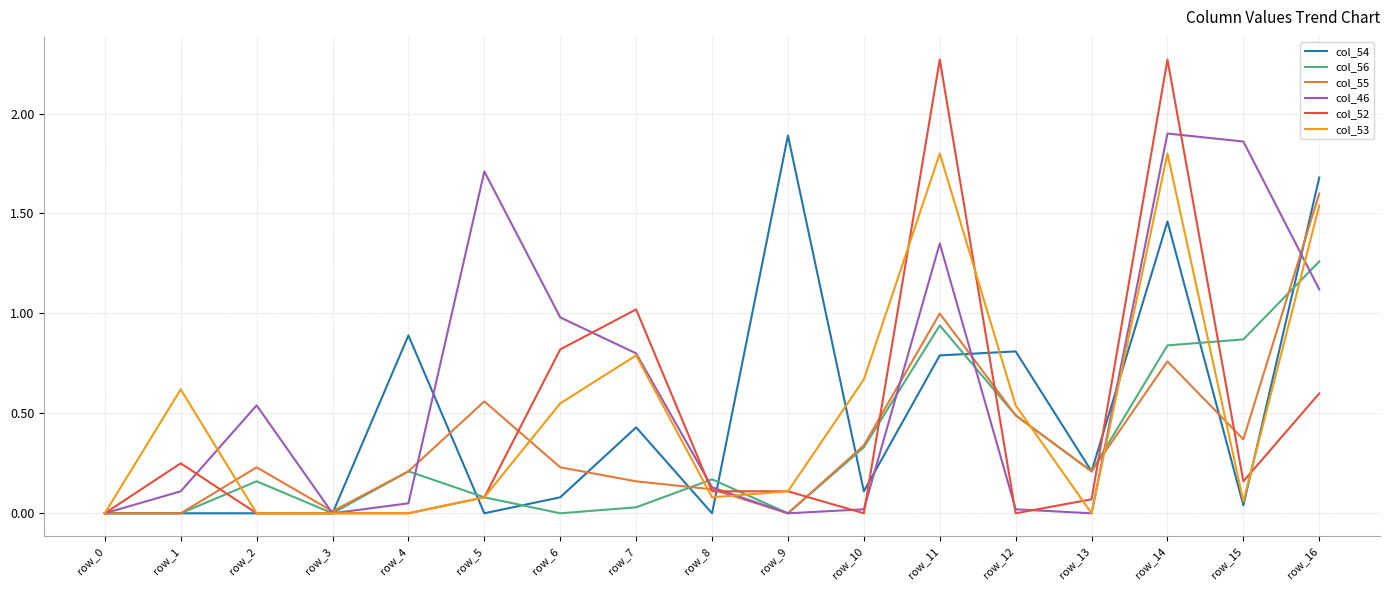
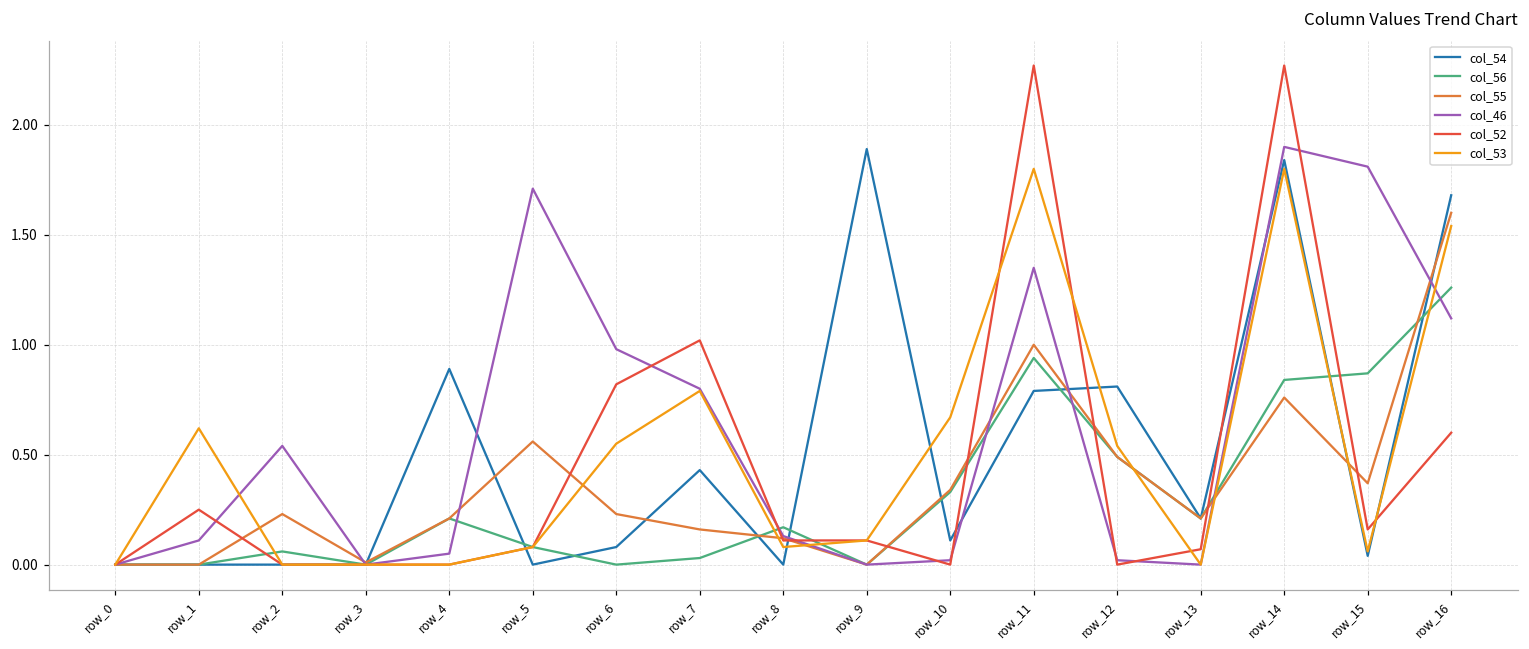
  {
    "col_54": {
      "row_4": 0.89,
      "row_5": 0.00,
      "row_6": 0.08,
      "row_7": 0.43,
      "row_8": 0.00,
      "row_9": 1.89,
      "row_10": 0.11,
      "row_11": 0.79,
      "row_12": 0.81,
-     "row_14": 1.46,
+     "row_14": 1.84,
      "row_15": 0.04,
      "row_16": 1.68
    },
    "col_56": {
-     "row_2": 0.16,
+     "row_2": 0.06,
      "row_6": 0.00,
      "row_7": 0.03,
      "row_8": 0.17,
      "row_11": 0.94,
      "row_14": 0.84,
      "row_15": 0.87,
      "row_16": 1.26
    },
    "col_46": {
      "row_1": 0.11,
      "row_2": 0.54,
      "row_4": 0.05,
      "row_5": 1.71,
      "row_6": 0.98,
      "row_10": 0.02,
      "row_11": 1.35,
      "row_12": 0.02,
      "row_14": 1.90,
-     "row_15": 1.86,
+     "row_15": 1.81,
      "row_16": 1.12
    }
  }
